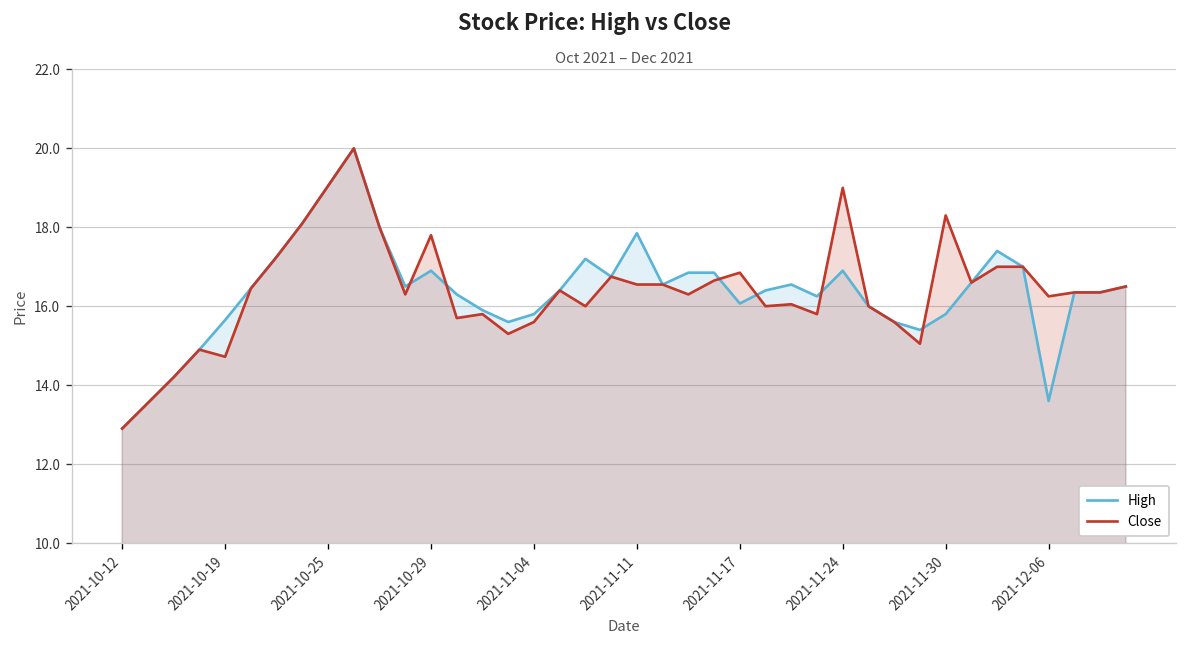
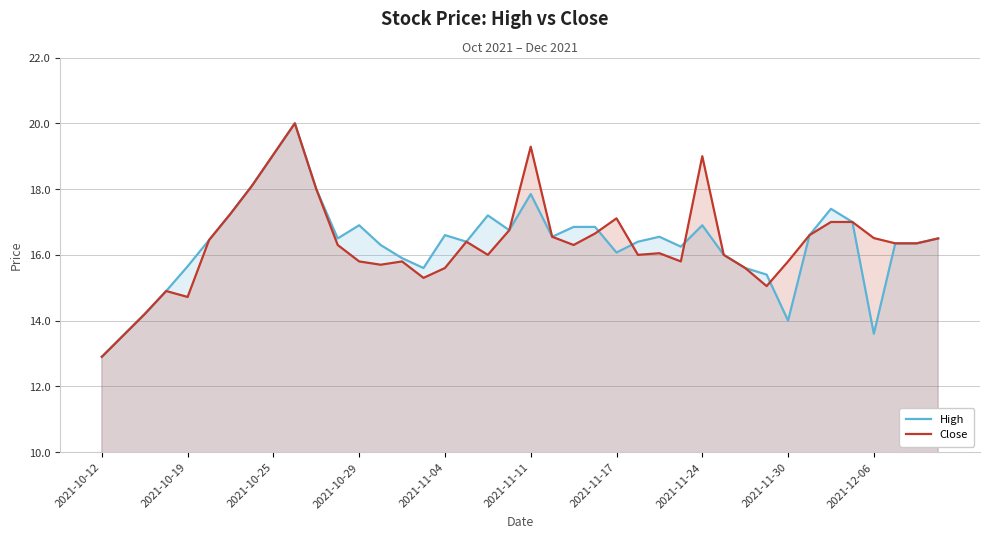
  {
    "High": {
      "2021-10-19": 15.7,
      "2021-10-29": 16.9,
-     "2021-11-04": 15.8,
+     "2021-11-04": 16.6,
      "2021-11-11": 17.9,
      "2021-11-17": 16.1,
      "2021-11-24": 16.9,
-     "2021-11-30": 15.8,
+     "2021-11-30": 14.0,
      "2021-12-06": 13.6
    },
    "Close": {
      "2021-10-19": 14.7,
-     "2021-10-29": 17.8,
+     "2021-10-29": 15.8,
      "2021-11-04": 15.6,
-     "2021-11-11": 16.6,
-     "2021-11-17": 16.9,
+     "2021-11-11": 19.3,
+     "2021-11-17": 17.1,
      "2021-11-24": 19.0,
-     "2021-11-30": 18.3,
-     "2021-12-06": 16.3
+     "2021-11-30": 15.8,
+     "2021-12-06": 16.5
    }
  }
